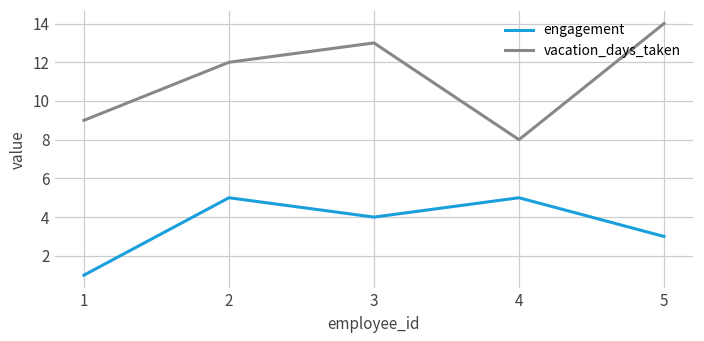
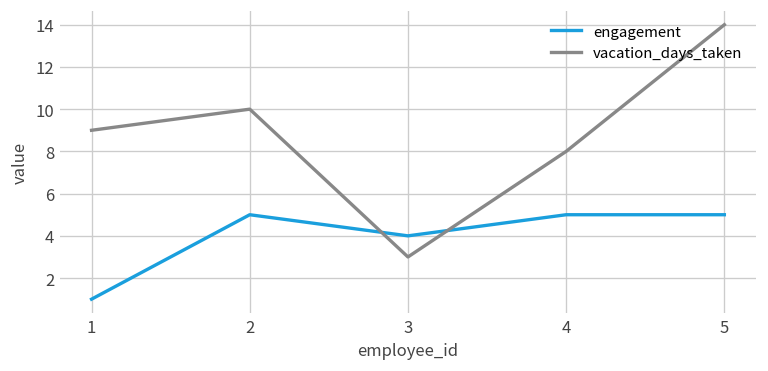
  {
    "engagement": {
      "1": 1,
      "2": 5,
      "3": 4,
      "4": 5,
-     "5": 3
+     "5": 5
    },
    "vacation_days_taken": {
      "1": 9,
-     "2": 12,
-     "3": 13,
+     "2": 10,
+     "3": 3,
      "4": 8,
      "5": 14
    }
  }
